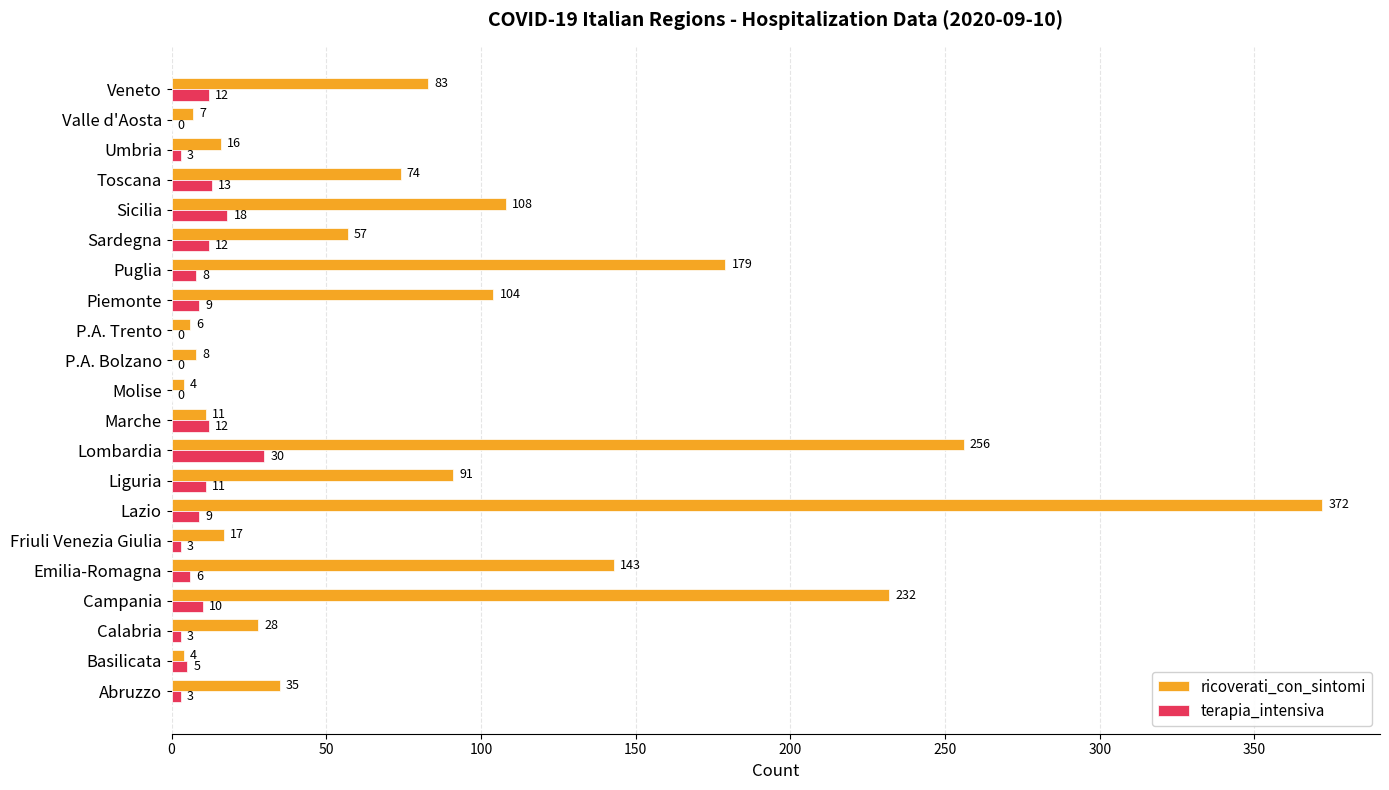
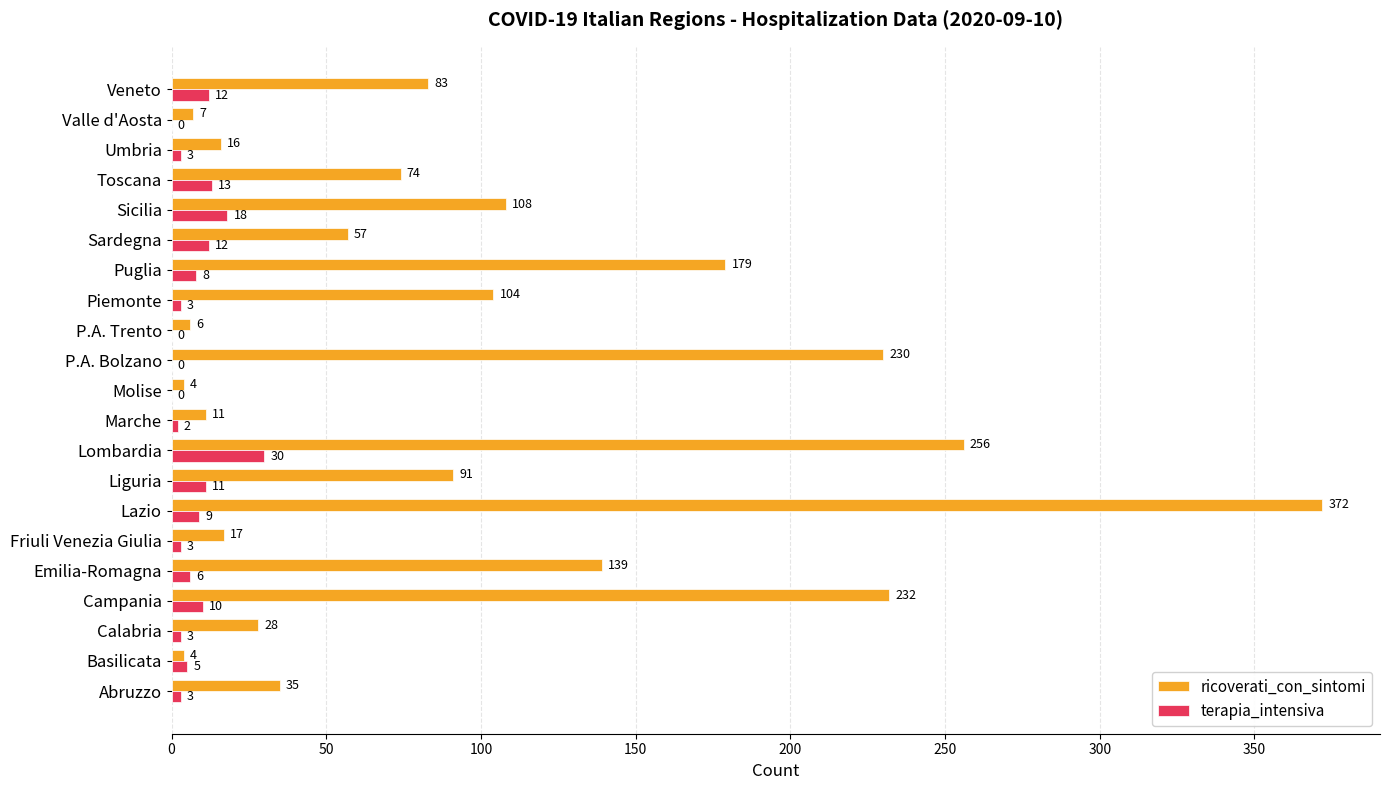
  {
    "ricoverati_con_sintomi": {
      "Veneto": 83,
      "Valle d'Aosta": 7,
      "Umbria": 16,
      "Toscana": 74,
      "Sicilia": 108,
      "Sardegna": 57,
      "Puglia": 179,
      "Piemonte": 104,
      "P.A. Trento": 6,
-     "P.A. Bolzano": 8,
+     "P.A. Bolzano": 230,
      "Molise": 4,
      "Marche": 11,
      "Lombardia": 256,
      "Liguria": 91,
      "Lazio": 372,
      "Friuli Venezia Giulia": 17,
-     "Emilia-Romagna": 143,
+     "Emilia-Romagna": 139,
      "Campania": 232,
      "Calabria": 28,
      "Basilicata": 4,
      "Abruzzo": 35
    },
    "terapia_intensiva": {
      "Veneto": 12,
      "Valle d'Aosta": 0,
      "Umbria": 3,
      "Toscana": 13,
      "Sicilia": 18,
      "Sardegna": 12,
      "Puglia": 8,
-     "Piemonte": 9,
+     "Piemonte": 3,
      "P.A. Trento": 0,
      "P.A. Bolzano": 0,
      "Molise": 0,
-     "Marche": 12,
+     "Marche": 2,
      "Lombardia": 30,
      "Liguria": 11,
      "Lazio": 9,
      "Friuli Venezia Giulia": 3,
      "Emilia-Romagna": 6,
      "Campania": 10,
      "Calabria": 3,
      "Basilicata": 5,
      "Abruzzo": 3
    }
  }
